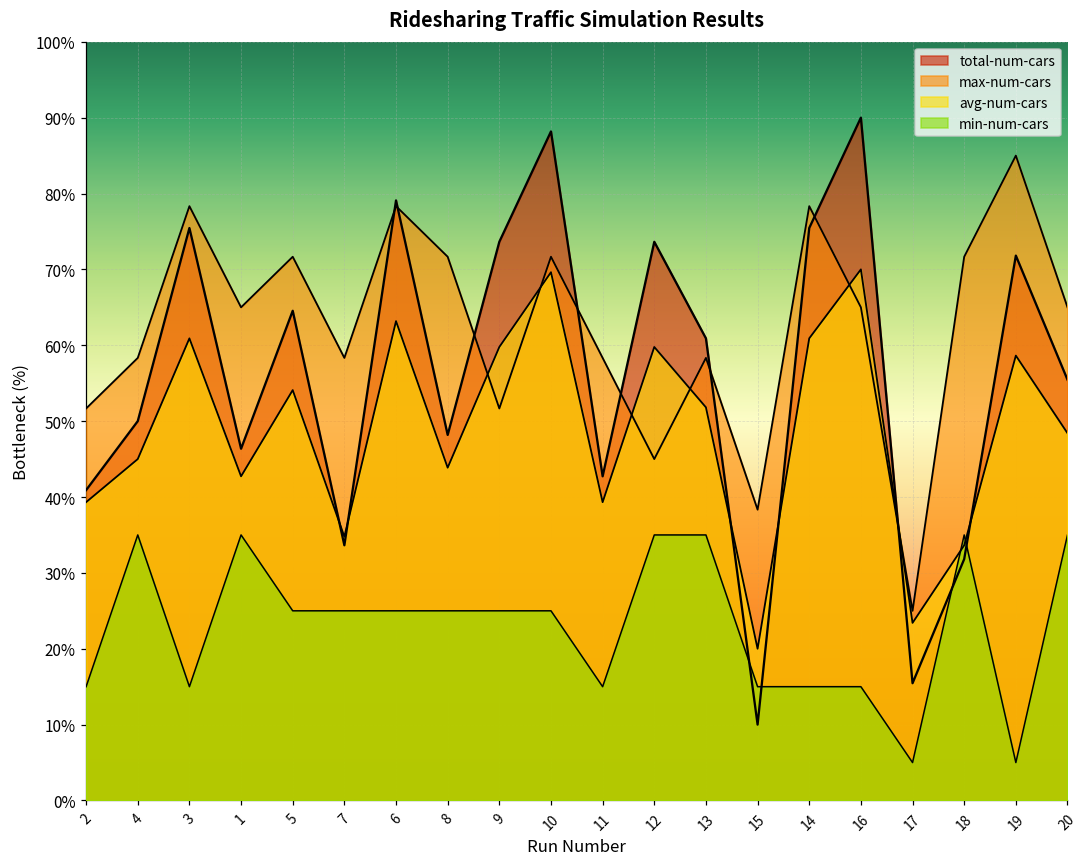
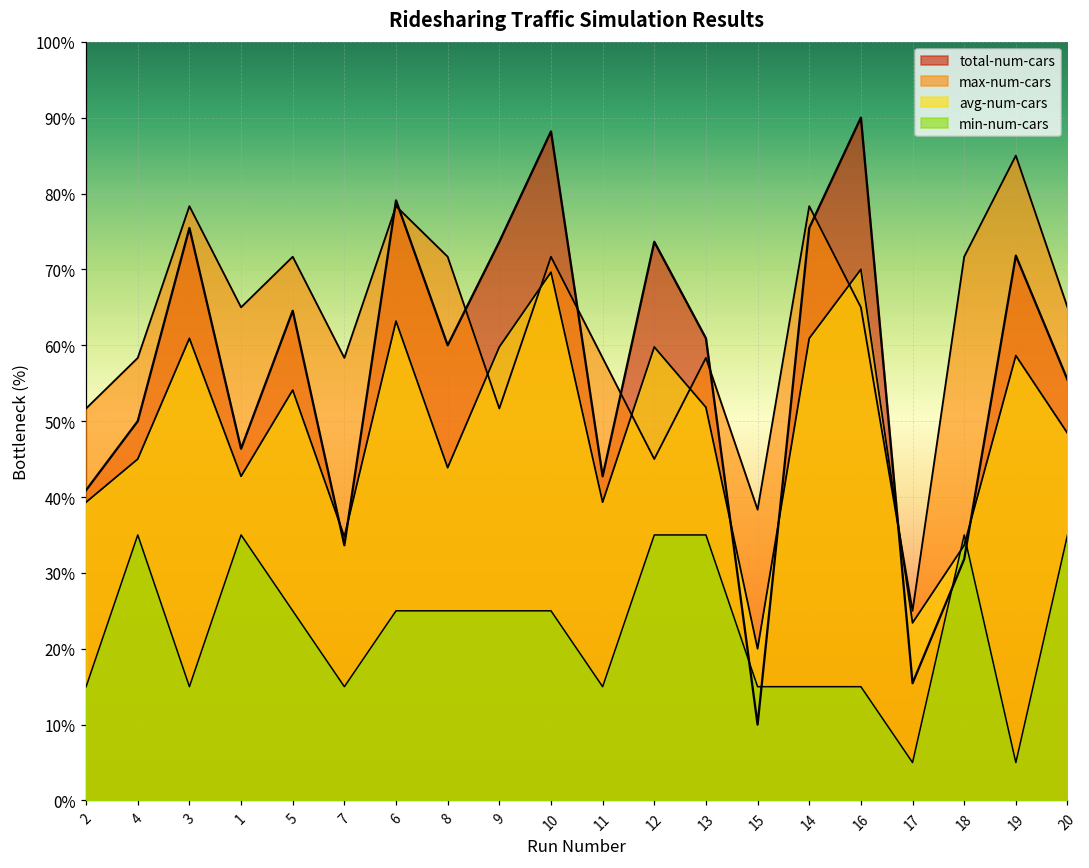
  {
    "total-num-cars": {
      "2": "41%",
      "4": "50%",
      "3": "75%",
      "1": "46%",
      "5": "65%",
      "7": "34%",
      "6": "79%",
-     "8": "48%",
+     "8": "60%",
      "9": "74%",
      "10": "88%",
      "11": "43%",
      "12": "74%",
      "13": "61%",
      "15": "10%",
      "14": "75%",
      "16": "90%",
      "17": "15%",
      "18": "32%",
      "19": "72%",
      "20": "55%"
    },
    "max-num-cars": {
      "2": "52%",
      "4": "58%",
      "3": "78%",
      "1": "65%",
      "5": "72%",
      "7": "58%",
      "6": "78%",
      "8": "72%",
      "9": "52%",
      "10": "72%",
      "11": "58%",
      "12": "45%",
      "13": "58%",
      "15": "38%",
      "14": "78%",
      "16": "65%",
      "17": "25%",
      "18": "72%",
      "19": "85%",
      "20": "65%"
    },
    "avg-num-cars": {
      "2": "39%",
      "4": "45%",
      "3": "61%",
      "1": "43%",
      "5": "54%",
      "7": "35%",
      "6": "63%",
      "8": "44%",
      "9": "60%",
      "10": "70%",
      "11": "39%",
      "12": "60%",
      "13": "52%",
      "15": "20%",
      "14": "61%",
      "16": "70%",
      "17": "23%",
      "18": "34%",
      "19": "59%",
      "20": "48%"
    },
    "min-num-cars": {
      "2": "15%",
      "4": "35%",
      "3": "15%",
      "1": "35%",
      "5": "25%",
-     "7": "25%",
+     "7": "15%",
      "6": "25%",
      "8": "25%",
      "9": "25%",
      "10": "25%",
      "11": "15%",
      "12": "35%",
      "13": "35%",
      "15": "15%",
      "14": "15%",
      "16": "15%",
      "17": "5%",
      "18": "35%",
      "19": "5%",
      "20": "35%"
    }
  }
